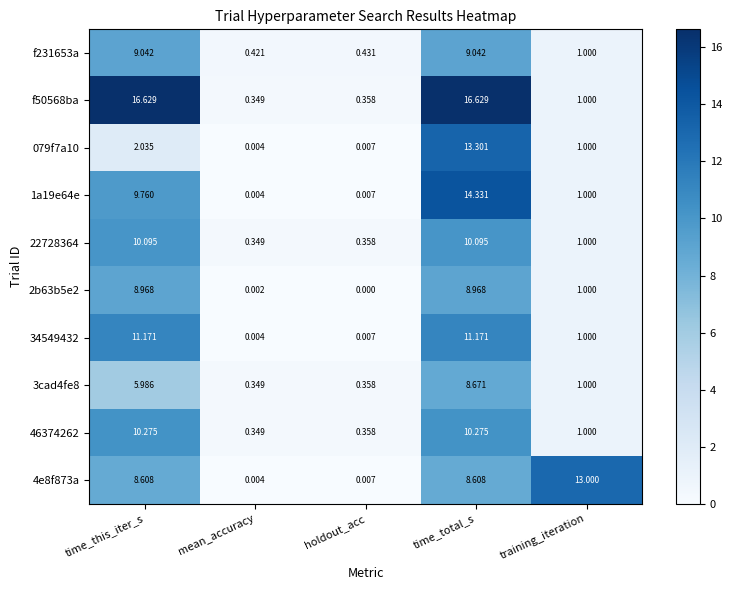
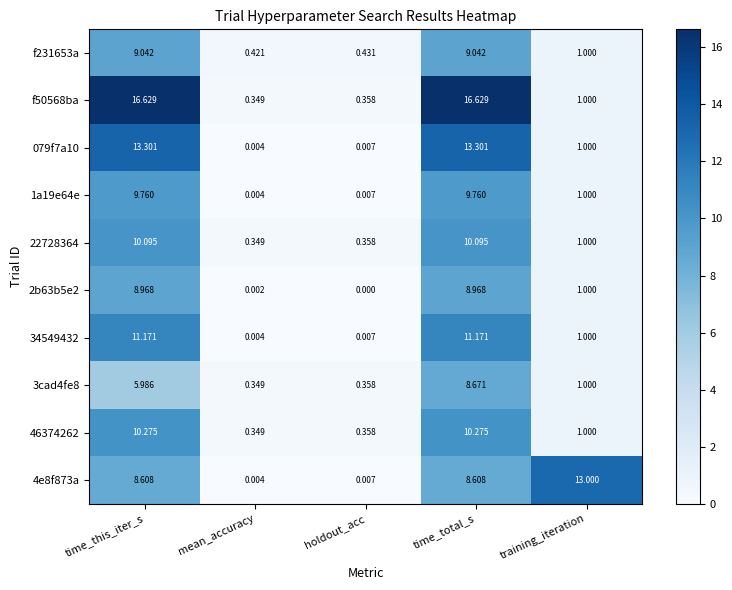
  {
    "f231653a": {
      "time_this_iter_s": 9.042,
      "mean_accuracy": 0.421,
      "holdout_acc": 0.431,
      "time_total_s": 9.042,
      "training_iteration": 1.000
    },
    "f50568ba": {
      "time_this_iter_s": 16.629,
      "mean_accuracy": 0.349,
      "holdout_acc": 0.358,
      "time_total_s": 16.629,
      "training_iteration": 1.000
    },
    "079f7a10": {
-     "time_this_iter_s": 2.035,
+     "time_this_iter_s": 13.301,
      "mean_accuracy": 0.004,
      "holdout_acc": 0.007,
      "time_total_s": 13.301,
      "training_iteration": 1.000
    },
    "1a19e64e": {
      "time_this_iter_s": 9.760,
      "mean_accuracy": 0.004,
      "holdout_acc": 0.007,
-     "time_total_s": 14.331,
+     "time_total_s": 9.760,
      "training_iteration": 1.000
    },
    "22728364": {
      "time_this_iter_s": 10.095,
      "mean_accuracy": 0.349,
      "holdout_acc": 0.358,
      "time_total_s": 10.095,
      "training_iteration": 1.000
    },
    "2b63b5e2": {
      "time_this_iter_s": 8.968,
      "mean_accuracy": 0.002,
      "holdout_acc": 0.000,
      "time_total_s": 8.968,
      "training_iteration": 1.000
    },
    "34549432": {
      "time_this_iter_s": 11.171,
      "mean_accuracy": 0.004,
      "holdout_acc": 0.007,
      "time_total_s": 11.171,
      "training_iteration": 1.000
    },
    "3cad4fe8": {
      "time_this_iter_s": 5.986,
      "mean_accuracy": 0.349,
      "holdout_acc": 0.358,
      "time_total_s": 8.671,
      "training_iteration": 1.000
    },
    "46374262": {
      "time_this_iter_s": 10.275,
      "mean_accuracy": 0.349,
      "holdout_acc": 0.358,
      "time_total_s": 10.275,
      "training_iteration": 1.000
    },
    "4e8f873a": {
      "time_this_iter_s": 8.608,
      "mean_accuracy": 0.004,
      "holdout_acc": 0.007,
      "time_total_s": 8.608,
      "training_iteration": 13.000
    }
  }
